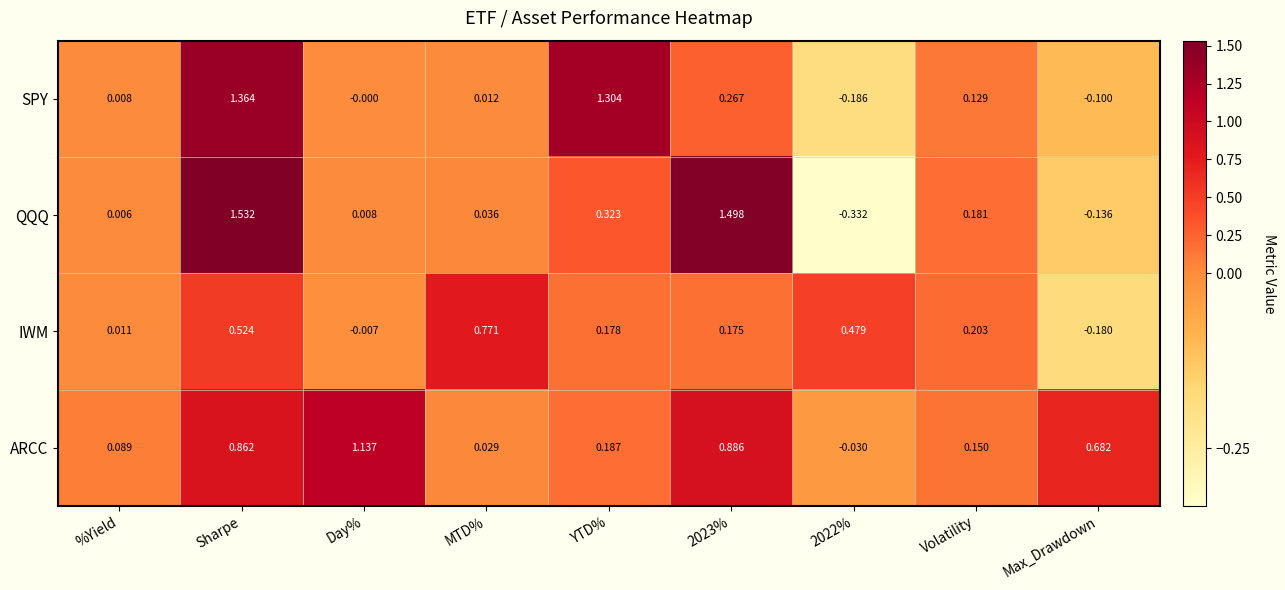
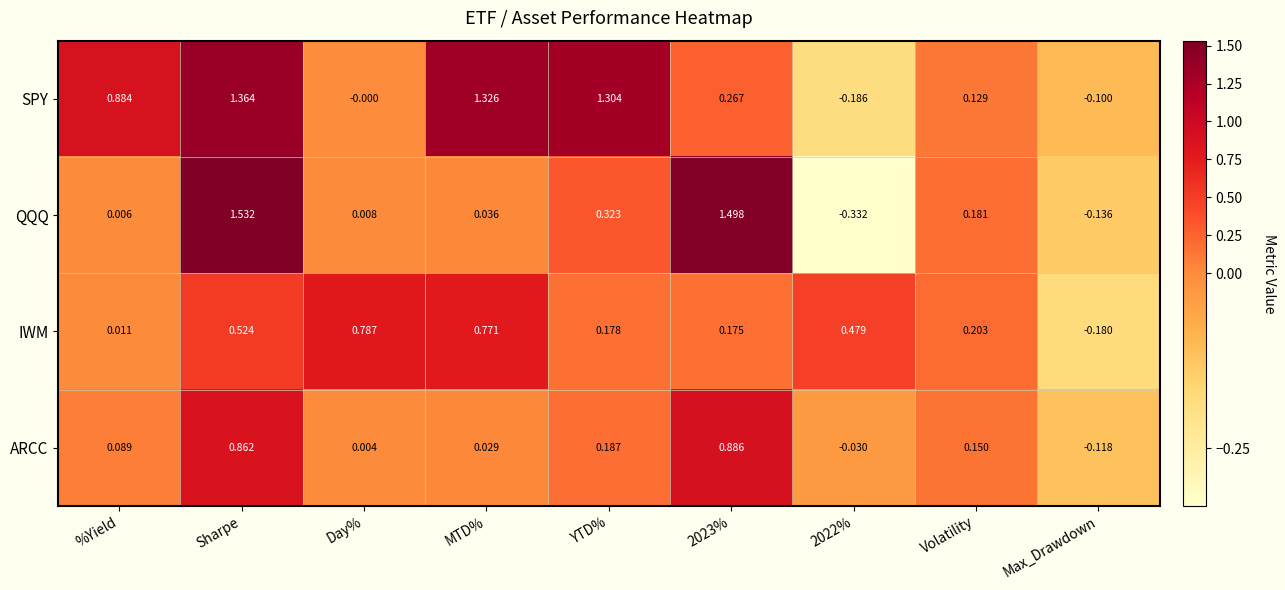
  {
    "SPY": {
-     "%Yield": 0.008,
+     "%Yield": 0.884,
      "Sharpe": 1.364,
      "Day%": -0.000,
-     "MTD%": 0.012,
+     "MTD%": 1.326,
      "YTD%": 1.304,
      "2023%": 0.267,
      "2022%": -0.186,
      "Volatility": 0.129,
      "Max_Drawdown": -0.100
    },
    "QQQ": {
      "%Yield": 0.006,
      "Sharpe": 1.532,
      "Day%": 0.008,
      "MTD%": 0.036,
      "YTD%": 0.323,
      "2023%": 1.498,
      "2022%": -0.332,
      "Volatility": 0.181,
      "Max_Drawdown": -0.136
    },
    "IWM": {
      "%Yield": 0.011,
      "Sharpe": 0.524,
-     "Day%": -0.007,
+     "Day%": 0.787,
      "MTD%": 0.771,
      "YTD%": 0.178,
      "2023%": 0.175,
      "2022%": 0.479,
      "Volatility": 0.203,
      "Max_Drawdown": -0.180
    },
    "ARCC": {
      "%Yield": 0.089,
      "Sharpe": 0.862,
-     "Day%": 1.137,
+     "Day%": 0.004,
      "MTD%": 0.029,
      "YTD%": 0.187,
      "2023%": 0.886,
      "2022%": -0.030,
      "Volatility": 0.150,
-     "Max_Drawdown": 0.682
+     "Max_Drawdown": -0.118
    }
  }
